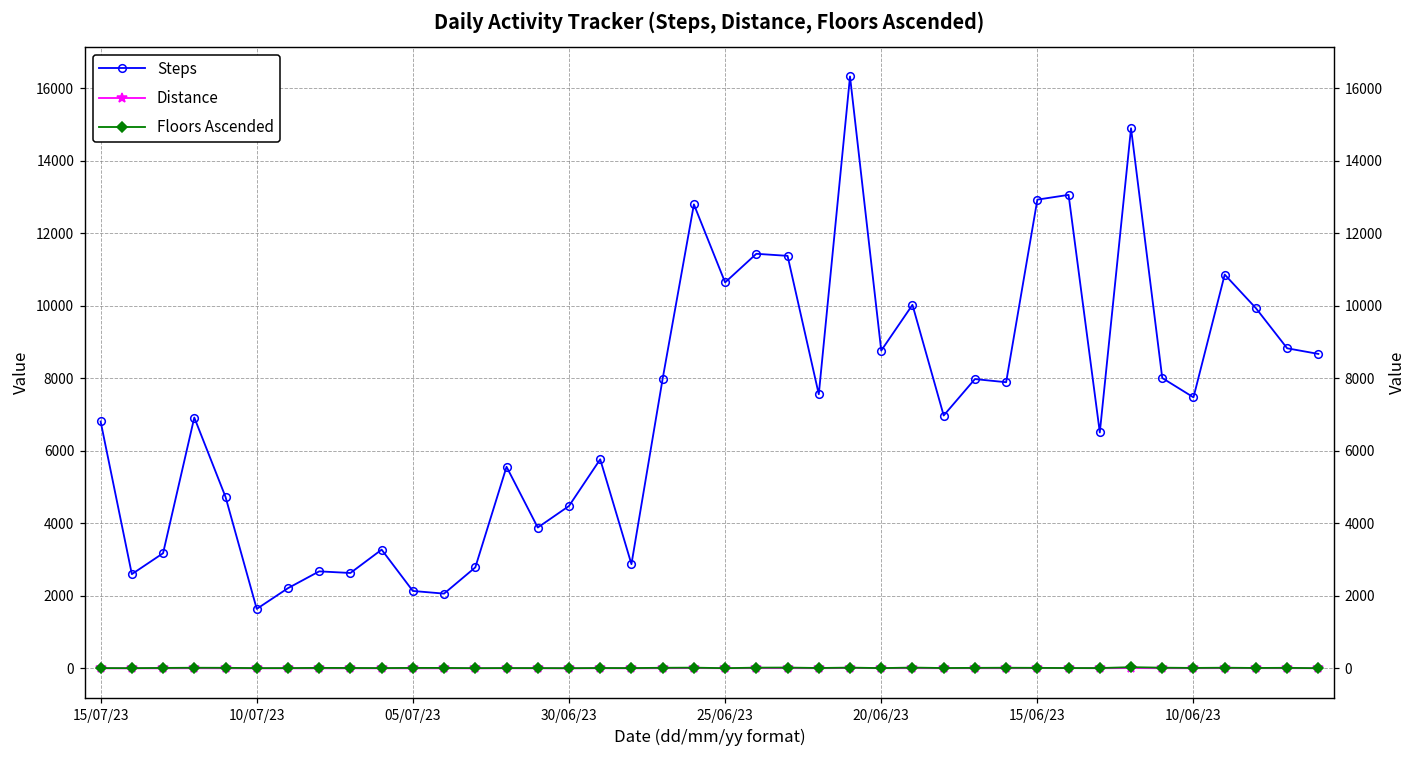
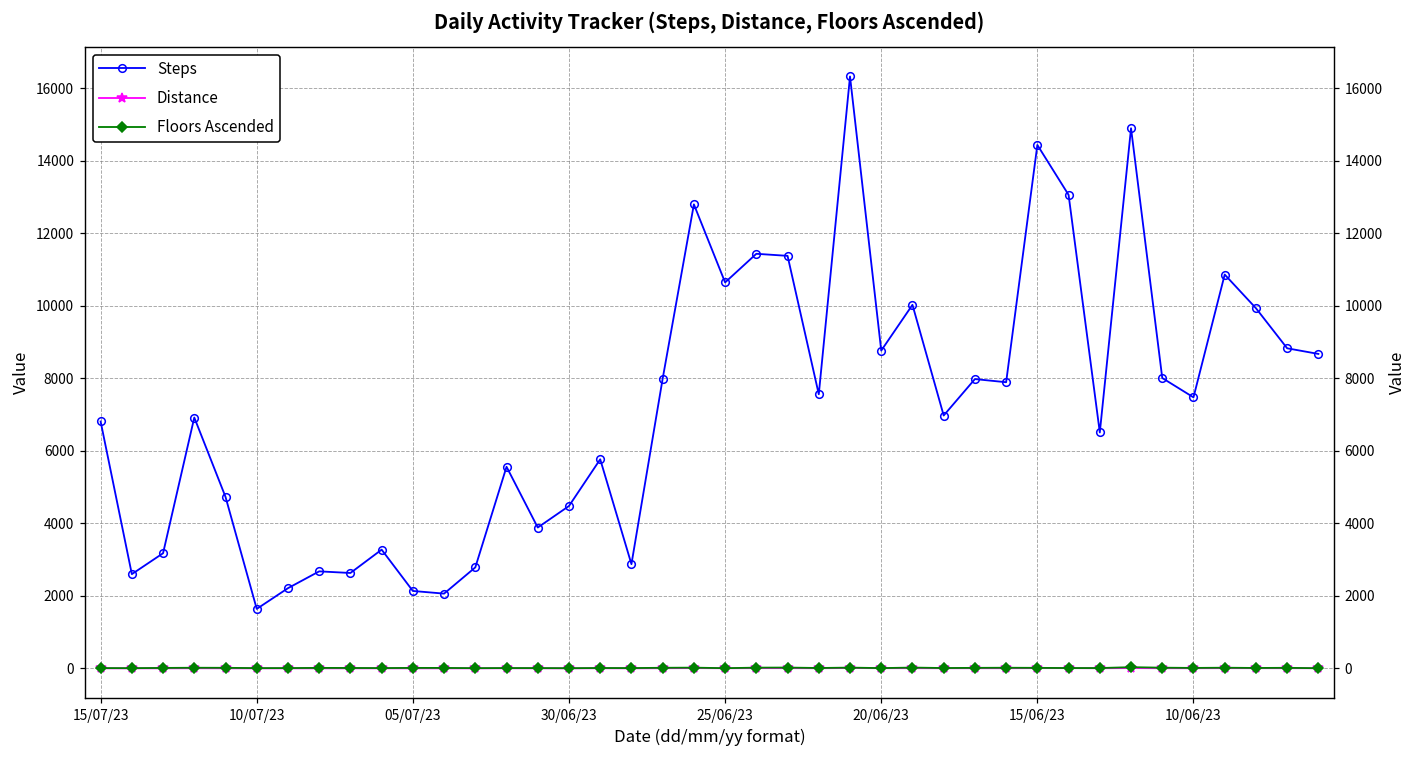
  {
    "Steps": {
      "15/07/23": 6800,
      "10/07/23": 1600,
      "05/07/23": 2100,
      "30/06/23": 4500,
      "25/06/23": 10600,
      "20/06/23": 8800,
-     "15/06/23": 12900,
+     "15/06/23": 14400,
      "10/06/23": 7500
    }
  }
